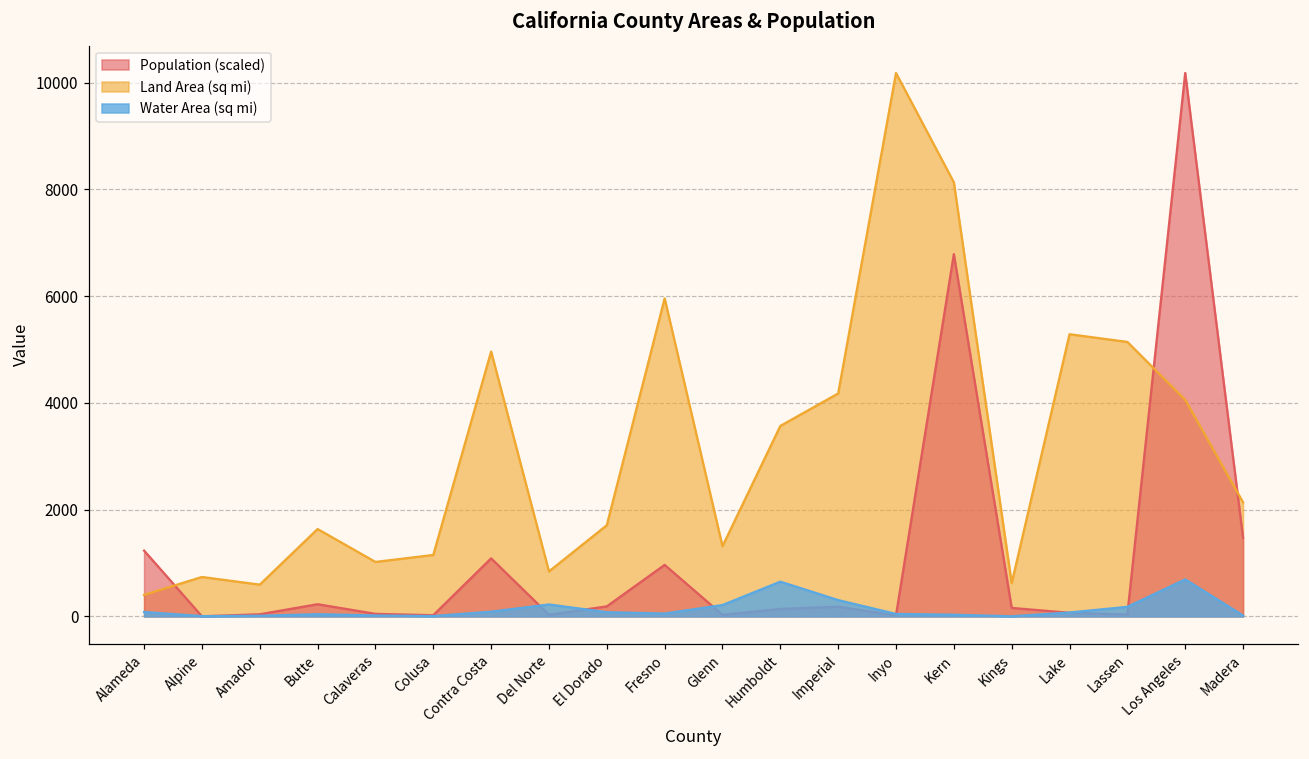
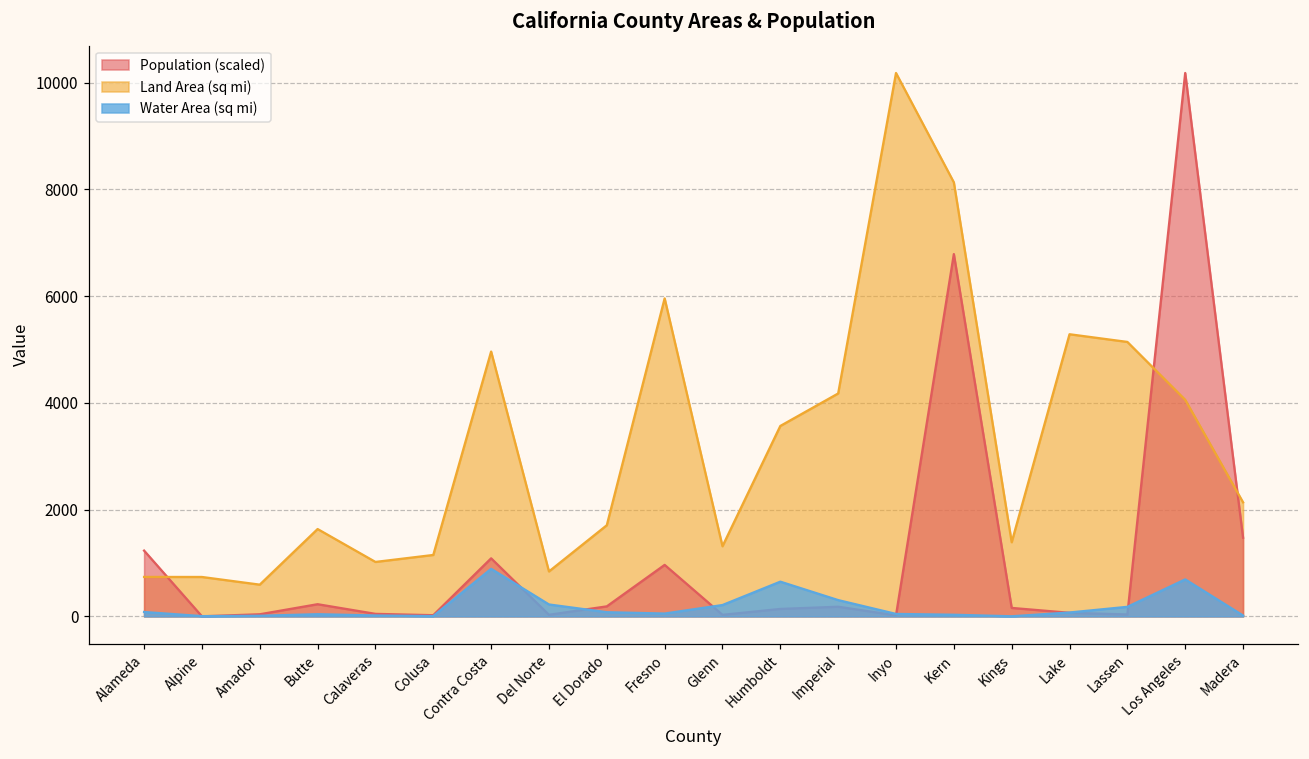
  {
    "Population (scaled)": {
      "Alameda": 1200,
      "Butte": 200,
      "Contra Costa": 1100,
      "Del Norte": 0,
      "El Dorado": 200,
      "Fresno": 1000,
      "Glenn": 0,
      "Humboldt": 100,
      "Imperial": 200,
      "Kern": 6800,
      "Kings": 200,
      "Lassen": 0,
      "Los Angeles": 10200,
      "Madera": 1500
    },
    "Land Area (sq mi)": {
-     "Alameda": 400,
+     "Alameda": 700,
      "Alpine": 700,
      "Amador": 600,
      "Butte": 1600,
      "Calaveras": 1000,
      "Colusa": 1200,
      "Contra Costa": 5000,
      "Del Norte": 800,
      "El Dorado": 1700,
      "Fresno": 6000,
      "Glenn": 1300,
      "Humboldt": 3600,
      "Imperial": 4200,
      "Inyo": 10200,
      "Kern": 8100,
-     "Kings": 600,
+     "Kings": 1400,
      "Lake": 5300,
      "Lassen": 5100,
      "Los Angeles": 4100,
      "Madera": 2100
    },
    "Water Area (sq mi)": {
      "Alameda": 100,
      "Butte": 0,
-     "Contra Costa": 100,
+     "Contra Costa": 900,
      "Del Norte": 200,
      "El Dorado": 100,
      "Fresno": 100,
      "Glenn": 200,
      "Humboldt": 700,
      "Imperial": 300,
      "Kern": 0,
      "Kings": 0,
      "Lassen": 200,
      "Los Angeles": 700,
      "Madera": 0
    }
  }
